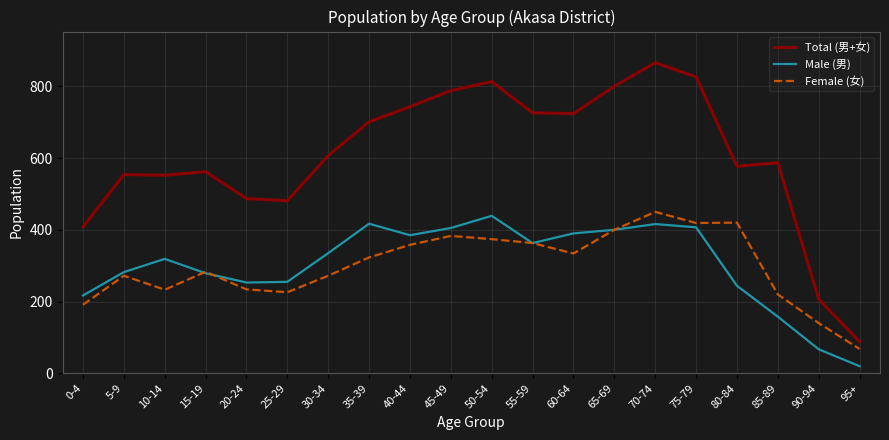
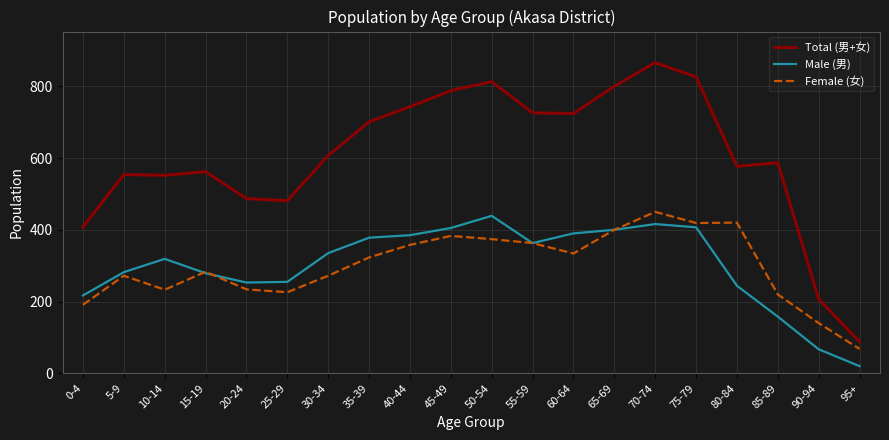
  {
    "Total (男+女)": {
      "0-4": 410,
      "5-9": 550,
      "10-14": 550,
      "15-19": 560,
      "20-24": 490,
      "25-29": 480,
      "30-34": 610,
      "35-39": 700,
      "40-44": 740,
      "45-49": 790,
      "50-54": 810,
      "55-59": 730,
      "60-64": 720,
      "65-69": 800,
      "70-74": 870,
      "75-79": 830,
      "80-84": 580,
      "85-89": 590,
      "90-94": 210,
      "95+": 90
    },
    "Male (男)": {
      "0-4": 220,
      "5-9": 280,
      "10-14": 320,
      "20-24": 250,
      "25-29": 260,
      "30-34": 340,
-     "35-39": 420,
+     "35-39": 380,
      "40-44": 390,
      "45-49": 410,
      "50-54": 440,
      "60-64": 390,
      "70-74": 420,
      "75-79": 410,
      "80-84": 240,
      "85-89": 160,
      "90-94": 70,
      "95+": 20
    },
    "Female (女)": {
      "0-4": 190,
      "5-9": 270,
      "10-14": 230,
      "20-24": 230,
      "25-29": 230,
      "30-34": 270,
      "35-39": 320,
      "40-44": 360,
      "45-49": 380,
      "50-54": 370,
      "60-64": 330,
      "70-74": 450,
      "75-79": 420,
      "80-84": 420,
      "85-89": 220,
      "90-94": 140,
      "95+": 70
    }
  }
